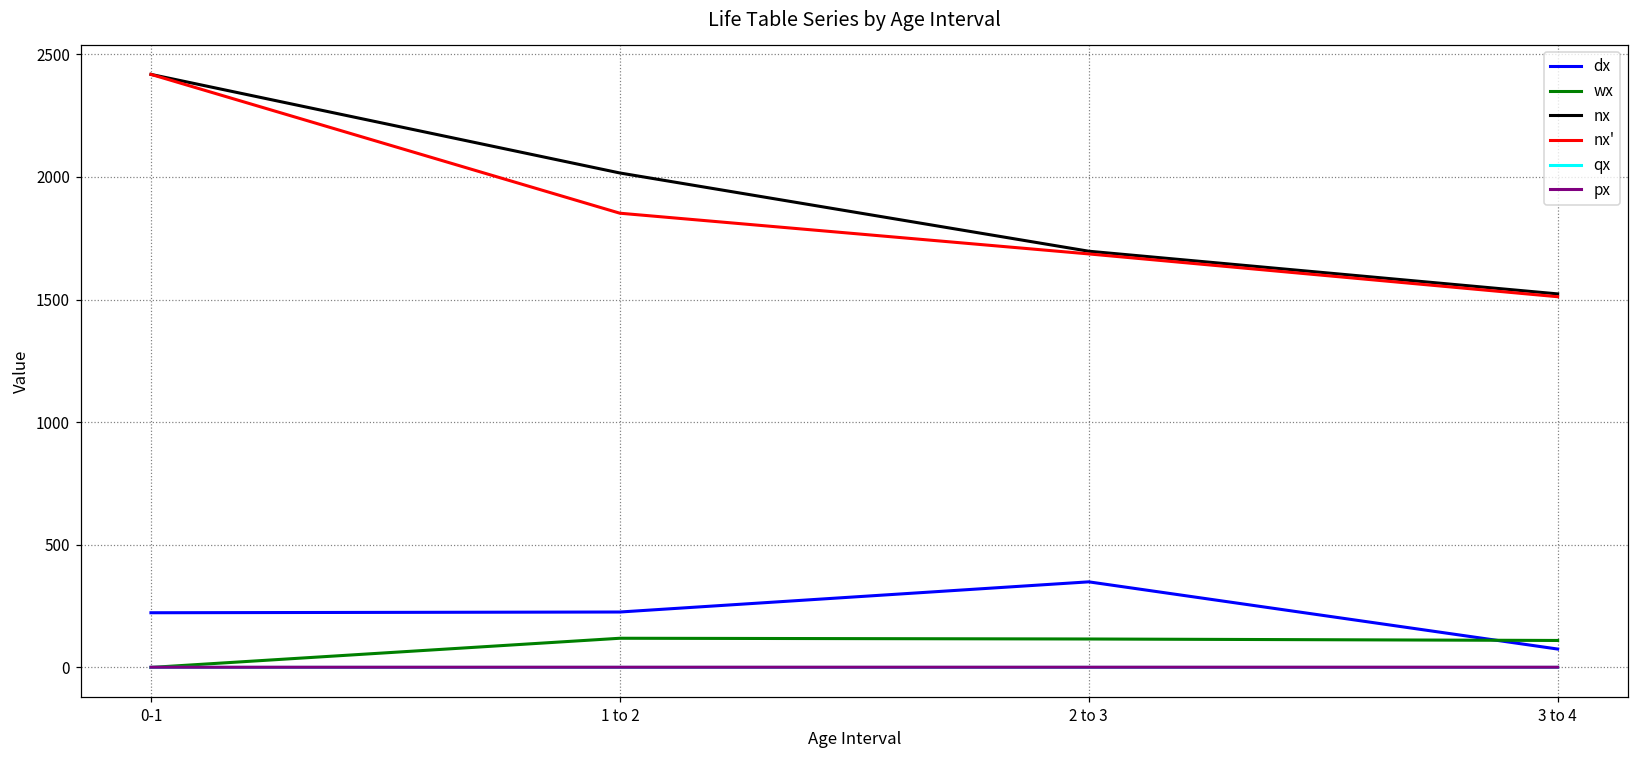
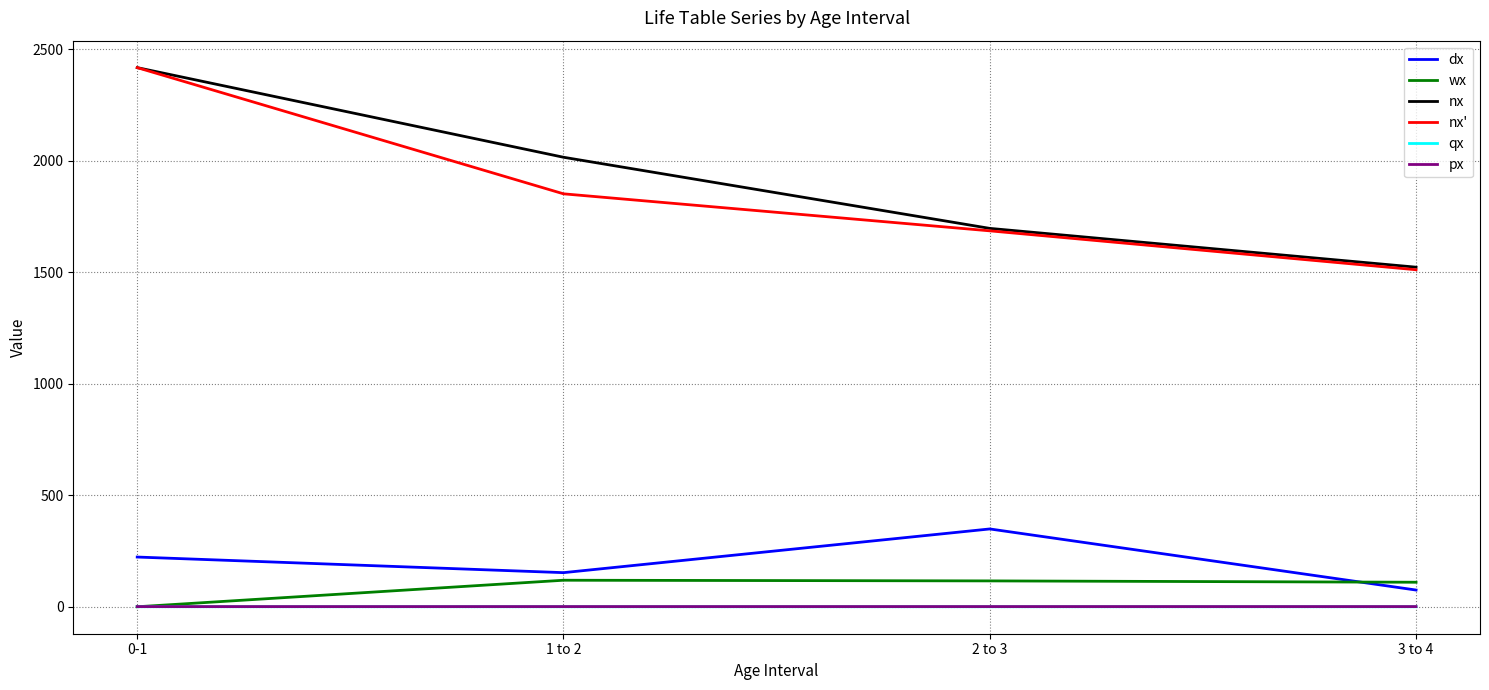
  {
    "dx": {
      "0-1": 220,
-     "1 to 2": 230,
+     "1 to 2": 150,
      "2 to 3": 350,
      "3 to 4": 80
    },
    "wx": {
      "1 to 2": 120,
      "2 to 3": 120,
      "3 to 4": 110
    },
    "nx": {
      "1 to 2": 2020
    },
    "nx'": {
      "1 to 2": 1850
    },
    "px": {
      "1 to 2": 0,
      "2 to 3": 0,
      "3 to 4": 0
    }
  }
